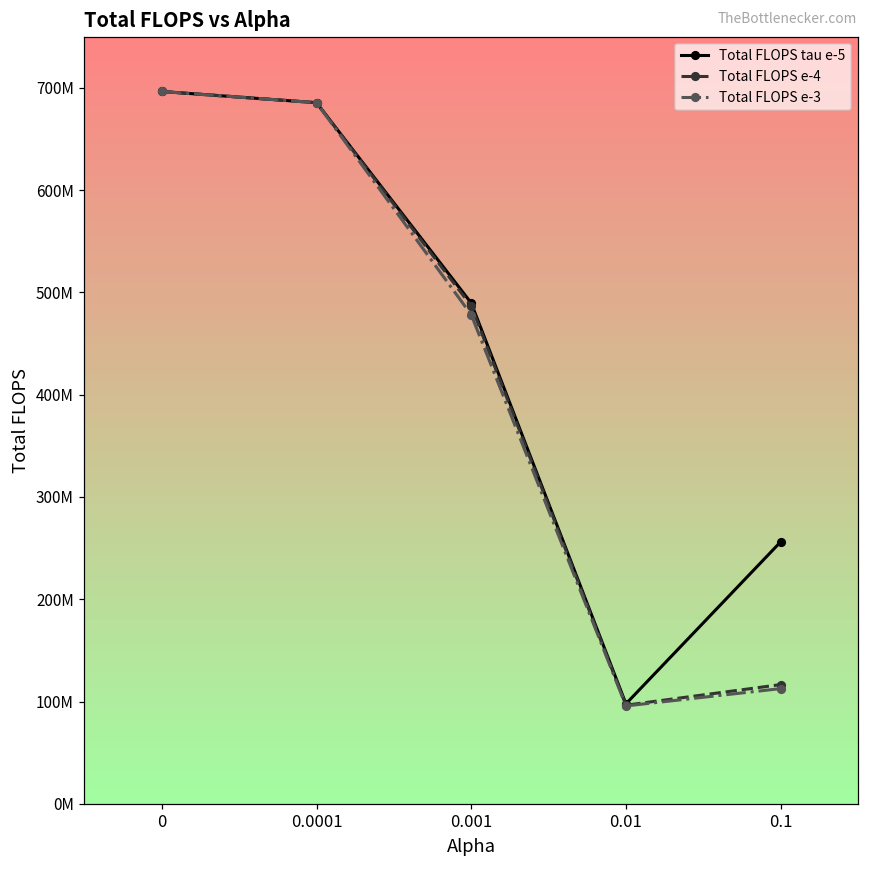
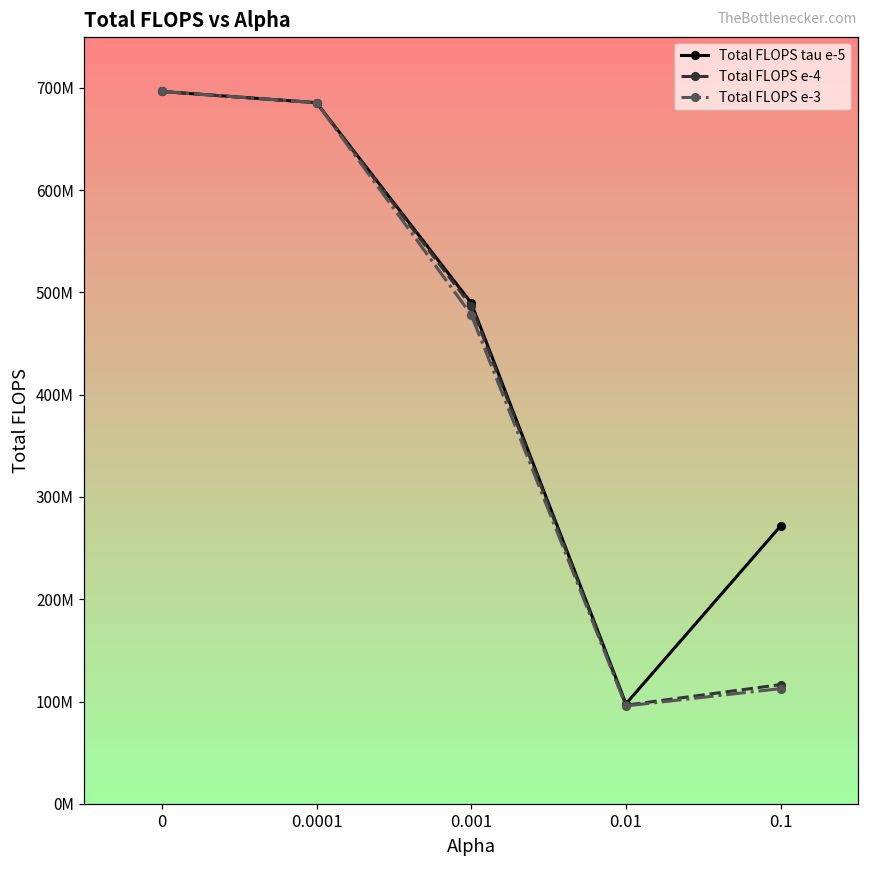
  {
    "Total FLOPS tau e-5": {
      "0.001": 490000000,
-     "0.1": 260000000
+     "0.1": 270000000
    }
  }
